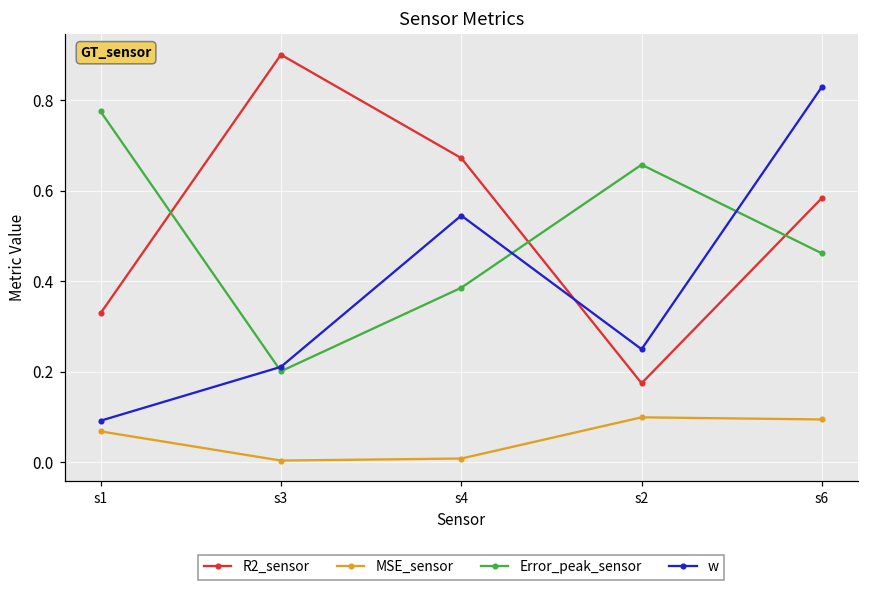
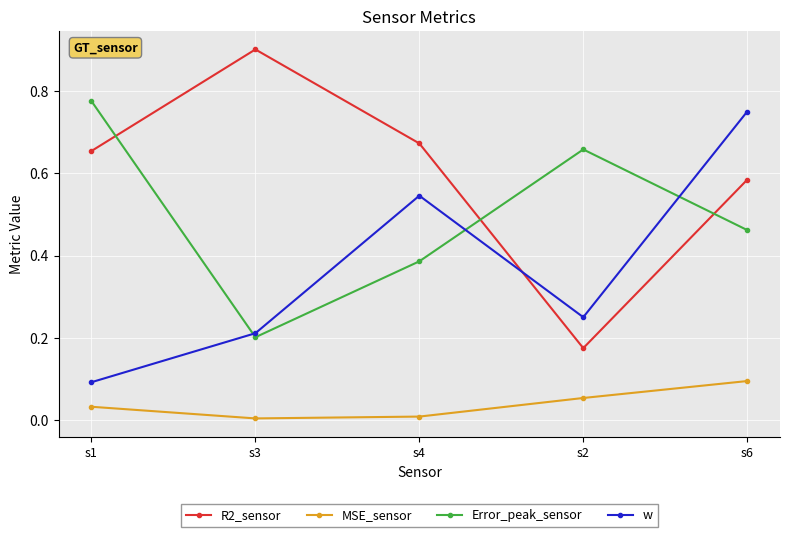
  {
    "R2_sensor": {
-     "s1": 0.33,
+     "s1": 0.65,
      "s3": 0.90,
      "s4": 0.67,
      "s2": 0.17,
      "s6": 0.58
    },
    "MSE_sensor": {
-     "s1": 0.07,
+     "s1": 0.03,
      "s3": 0.00,
      "s4": 0.01,
-     "s2": 0.10,
+     "s2": 0.05,
      "s6": 0.09
    },
    "Error_peak_sensor": {
      "s1": 0.78,
      "s3": 0.20,
      "s4": 0.39,
      "s2": 0.66,
      "s6": 0.46
    },
    "w": {
      "s1": 0.09,
      "s3": 0.21,
      "s4": 0.55,
      "s2": 0.25,
-     "s6": 0.83
+     "s6": 0.75
    }
  }
